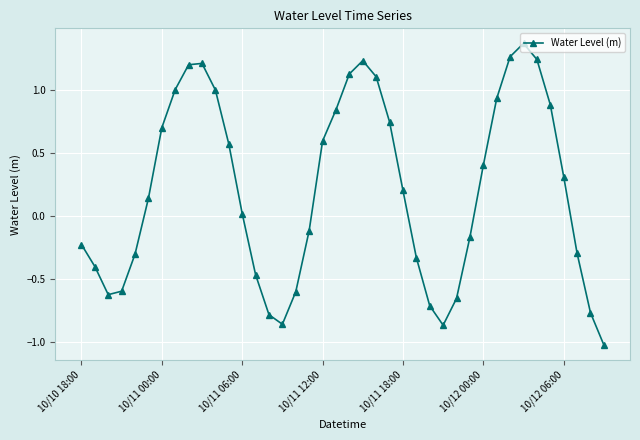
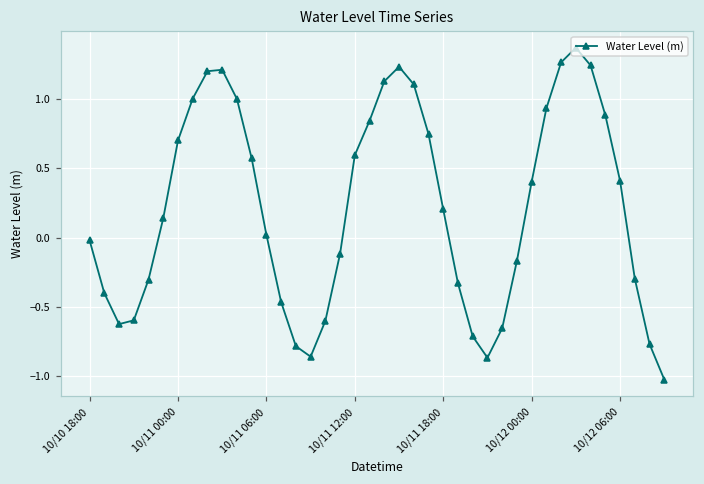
  {
-   "10/10 18:00": -0.23,
+   "10/10 18:00": -0.02,
    "10/11 00:00": 0.70,
    "10/11 06:00": 0.02,
    "10/11 12:00": 0.60,
    "10/11 18:00": 0.20,
    "10/12 00:00": 0.40,
-   "10/12 06:00": 0.31
+   "10/12 06:00": 0.41
  }
